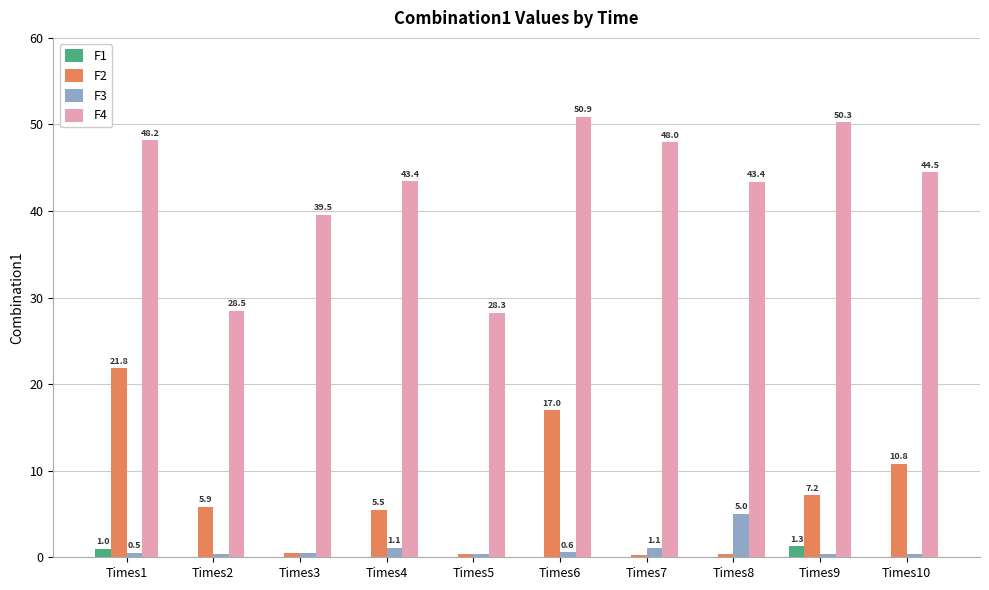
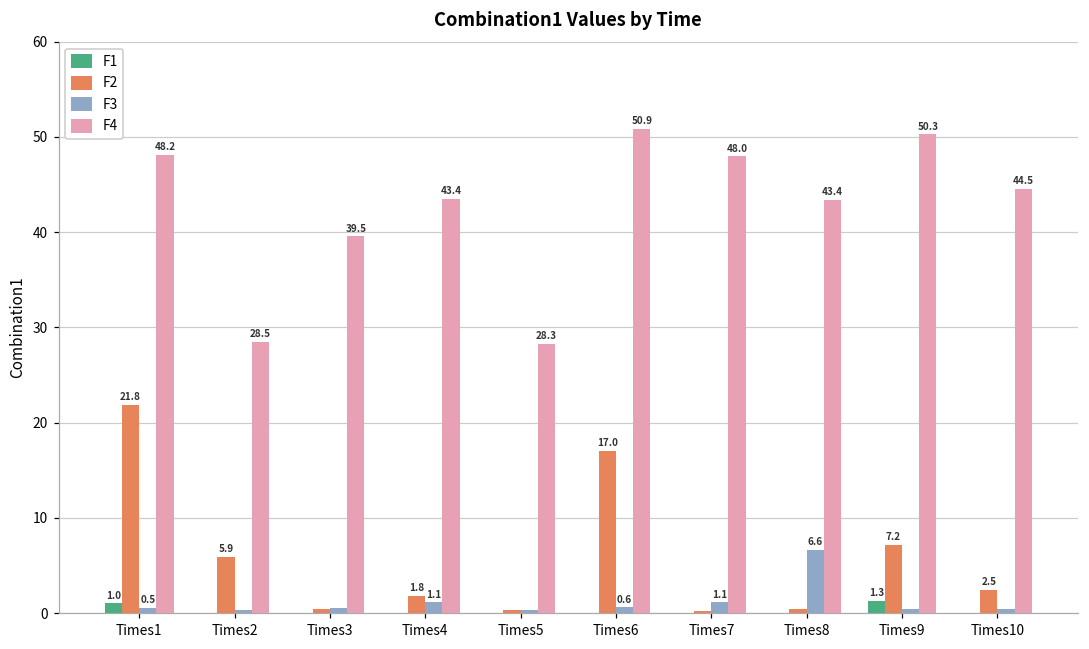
  {
    "F1": {
      "Times1": 1.0,
      "Times9": 1.3
    },
    "F2": {
      "Times1": 21.8,
      "Times2": 5.9,
-     "Times4": 5.5,
+     "Times4": 1.8,
      "Times6": 17.0,
      "Times9": 7.2,
-     "Times10": 10.8
+     "Times10": 2.5
    },
    "F3": {
      "Times1": 0.5,
      "Times4": 1.1,
      "Times6": 0.6,
      "Times7": 1.1,
-     "Times8": 5.0
+     "Times8": 6.6
    },
    "F4": {
      "Times1": 48.2,
      "Times2": 28.5,
      "Times3": 39.5,
      "Times4": 43.4,
      "Times5": 28.3,
      "Times6": 50.9,
      "Times7": 48.0,
      "Times8": 43.4,
      "Times9": 50.3,
      "Times10": 44.5
    }
  }
